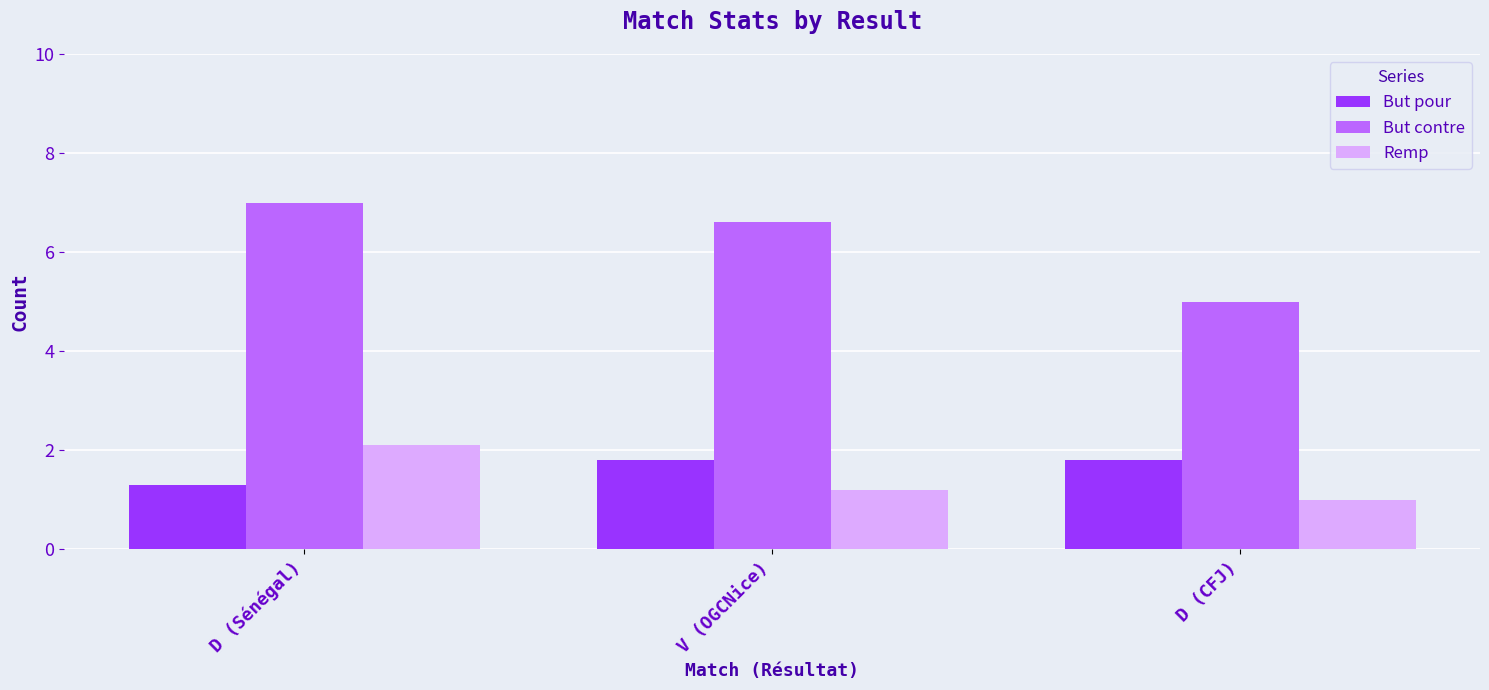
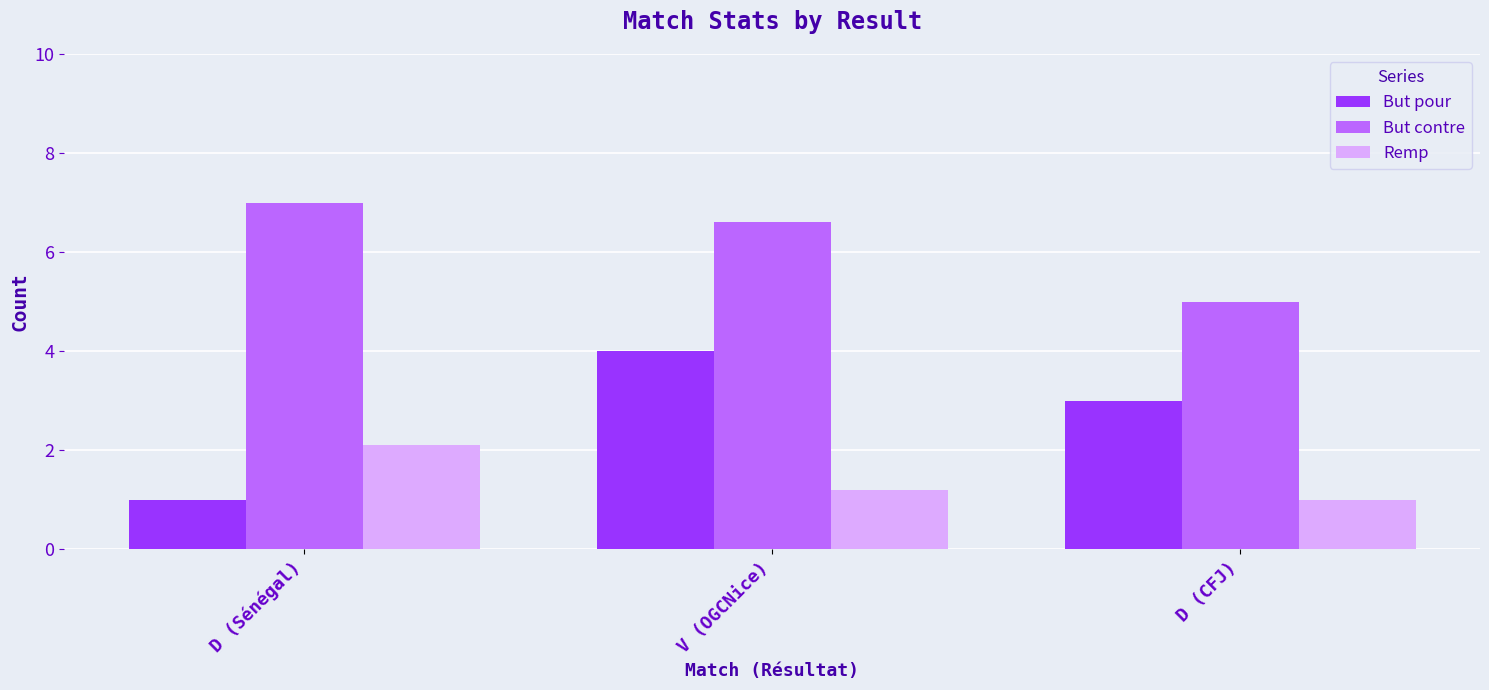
  {
    "But pour": {
-     "D (Sénégal)": 1.3,
-     "V (OGCNice)": 1.8,
-     "D (CFJ)": 1.8
+     "D (Sénégal)": 1.0,
+     "V (OGCNice)": 4.0,
+     "D (CFJ)": 3.0
    },
    "But contre": {
      "D (Sénégal)": 7.0,
      "V (OGCNice)": 6.6,
      "D (CFJ)": 5.0
    },
    "Remp": {
      "D (Sénégal)": 2.1,
      "V (OGCNice)": 1.2,
      "D (CFJ)": 1.0
    }
  }
